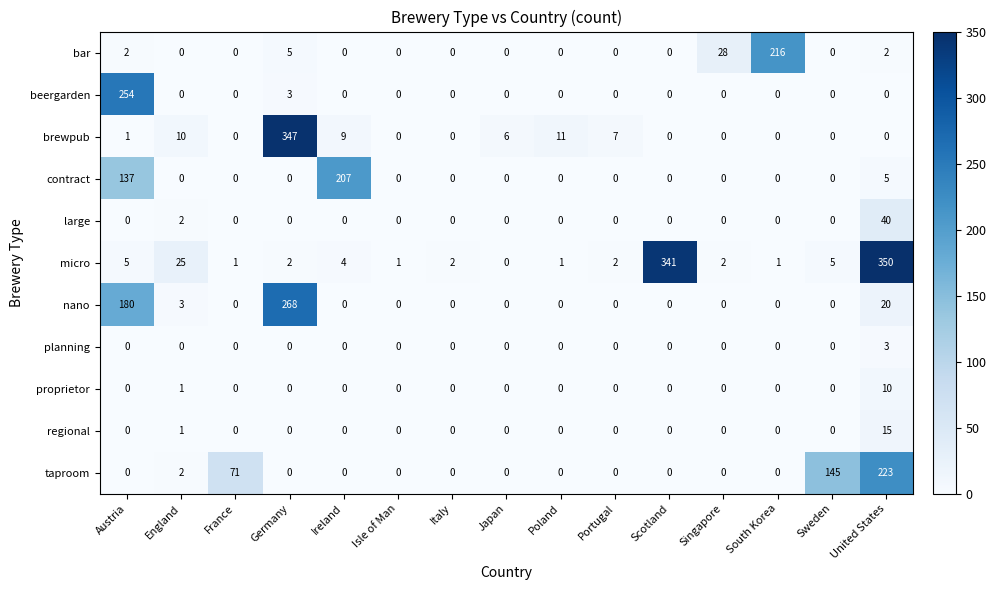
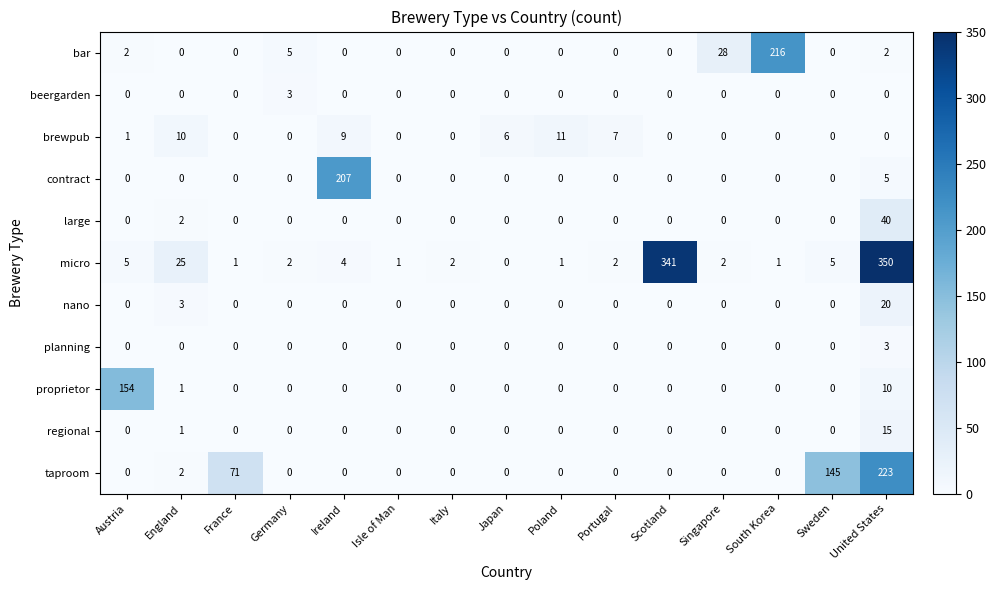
  {
    "bar": {
      "Austria": 2,
      "England": 0,
      "France": 0,
      "Germany": 5,
      "Ireland": 0,
      "Isle of Man": 0,
      "Italy": 0,
      "Japan": 0,
      "Poland": 0,
      "Portugal": 0,
      "Scotland": 0,
      "Singapore": 28,
      "South Korea": 216,
      "Sweden": 0,
      "United States": 2
    },
    "beergarden": {
-     "Austria": 254,
+     "Austria": 0,
      "England": 0,
      "France": 0,
      "Germany": 3,
      "Ireland": 0,
      "Isle of Man": 0,
      "Italy": 0,
      "Japan": 0,
      "Poland": 0,
      "Portugal": 0,
      "Scotland": 0,
      "Singapore": 0,
      "South Korea": 0,
      "Sweden": 0,
      "United States": 0
    },
    "brewpub": {
      "Austria": 1,
      "England": 10,
      "France": 0,
-     "Germany": 347,
+     "Germany": 0,
      "Ireland": 9,
      "Isle of Man": 0,
      "Italy": 0,
      "Japan": 6,
      "Poland": 11,
      "Portugal": 7,
      "Scotland": 0,
      "Singapore": 0,
      "South Korea": 0,
      "Sweden": 0,
      "United States": 0
    },
    "contract": {
-     "Austria": 137,
+     "Austria": 0,
      "England": 0,
      "France": 0,
      "Germany": 0,
      "Ireland": 207,
      "Isle of Man": 0,
      "Italy": 0,
      "Japan": 0,
      "Poland": 0,
      "Portugal": 0,
      "Scotland": 0,
      "Singapore": 0,
      "South Korea": 0,
      "Sweden": 0,
      "United States": 5
    },
    "large": {
      "Austria": 0,
      "England": 2,
      "France": 0,
      "Germany": 0,
      "Ireland": 0,
      "Isle of Man": 0,
      "Italy": 0,
      "Japan": 0,
      "Poland": 0,
      "Portugal": 0,
      "Scotland": 0,
      "Singapore": 0,
      "South Korea": 0,
      "Sweden": 0,
      "United States": 40
    },
    "micro": {
      "Austria": 5,
      "England": 25,
      "France": 1,
      "Germany": 2,
      "Ireland": 4,
      "Isle of Man": 1,
      "Italy": 2,
      "Japan": 0,
      "Poland": 1,
      "Portugal": 2,
      "Scotland": 341,
      "Singapore": 2,
      "South Korea": 1,
      "Sweden": 5,
      "United States": 350
    },
    "nano": {
-     "Austria": 180,
+     "Austria": 0,
      "England": 3,
      "France": 0,
-     "Germany": 268,
+     "Germany": 0,
      "Ireland": 0,
      "Isle of Man": 0,
      "Italy": 0,
      "Japan": 0,
      "Poland": 0,
      "Portugal": 0,
      "Scotland": 0,
      "Singapore": 0,
      "South Korea": 0,
      "Sweden": 0,
      "United States": 20
    },
    "planning": {
      "Austria": 0,
      "England": 0,
      "France": 0,
      "Germany": 0,
      "Ireland": 0,
      "Isle of Man": 0,
      "Italy": 0,
      "Japan": 0,
      "Poland": 0,
      "Portugal": 0,
      "Scotland": 0,
      "Singapore": 0,
      "South Korea": 0,
      "Sweden": 0,
      "United States": 3
    },
    "proprietor": {
-     "Austria": 0,
+     "Austria": 154,
      "England": 1,
      "France": 0,
      "Germany": 0,
      "Ireland": 0,
      "Isle of Man": 0,
      "Italy": 0,
      "Japan": 0,
      "Poland": 0,
      "Portugal": 0,
      "Scotland": 0,
      "Singapore": 0,
      "South Korea": 0,
      "Sweden": 0,
      "United States": 10
    },
    "regional": {
      "Austria": 0,
      "England": 1,
      "France": 0,
      "Germany": 0,
      "Ireland": 0,
      "Isle of Man": 0,
      "Italy": 0,
      "Japan": 0,
      "Poland": 0,
      "Portugal": 0,
      "Scotland": 0,
      "Singapore": 0,
      "South Korea": 0,
      "Sweden": 0,
      "United States": 15
    },
    "taproom": {
      "Austria": 0,
      "England": 2,
      "France": 71,
      "Germany": 0,
      "Ireland": 0,
      "Isle of Man": 0,
      "Italy": 0,
      "Japan": 0,
      "Poland": 0,
      "Portugal": 0,
      "Scotland": 0,
      "Singapore": 0,
      "South Korea": 0,
      "Sweden": 145,
      "United States": 223
    }
  }
